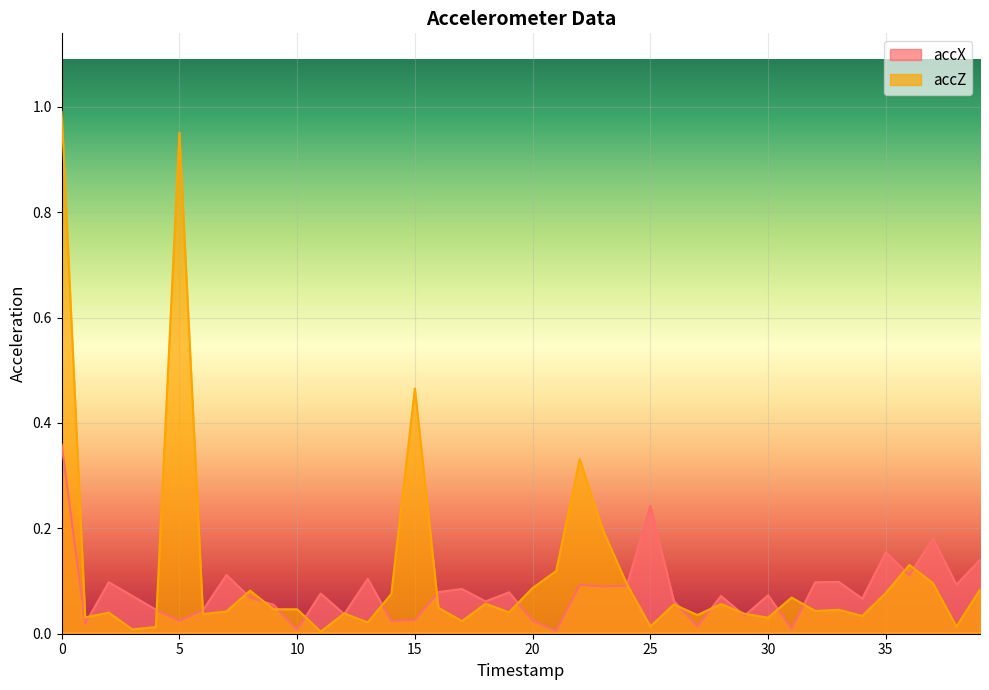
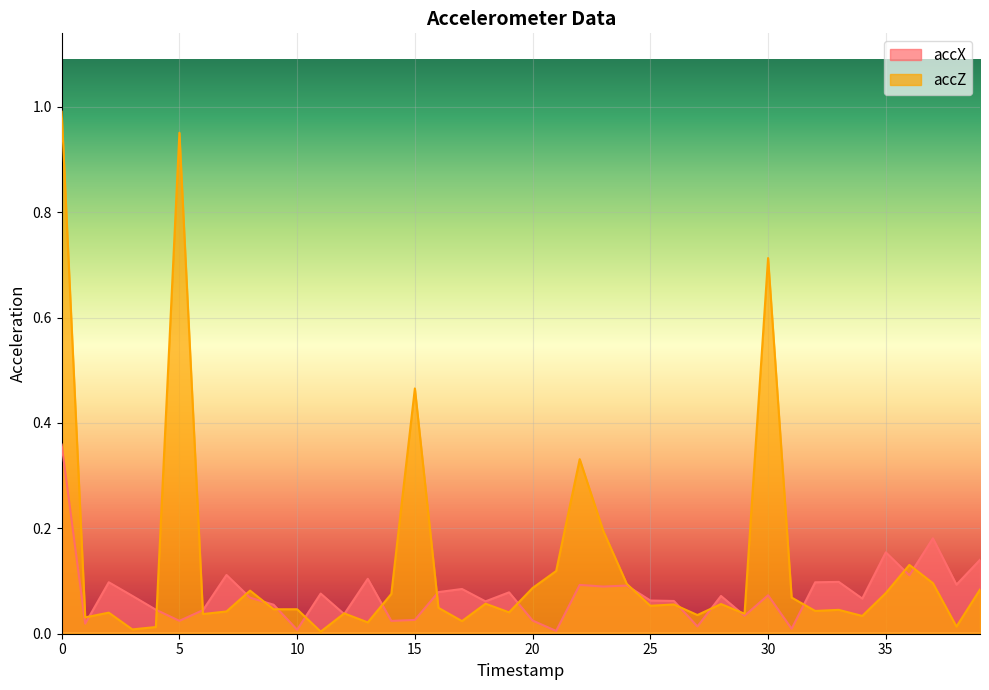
  {
    "accX": {
      "0": 0.36,
      "5": 0.02,
      "10": 0.01,
      "15": 0.03,
      "20": 0.02,
-     "25": 0.24,
+     "25": 0.06,
      "30": 0.07,
      "35": 0.15
    },
    "accZ": {
      "0": 0.99,
      "5": 0.95,
      "10": 0.05,
      "15": 0.47,
      "20": 0.09,
-     "25": 0.01,
-     "30": 0.03,
+     "25": 0.05,
+     "30": 0.71,
      "35": 0.08
    }
  }
